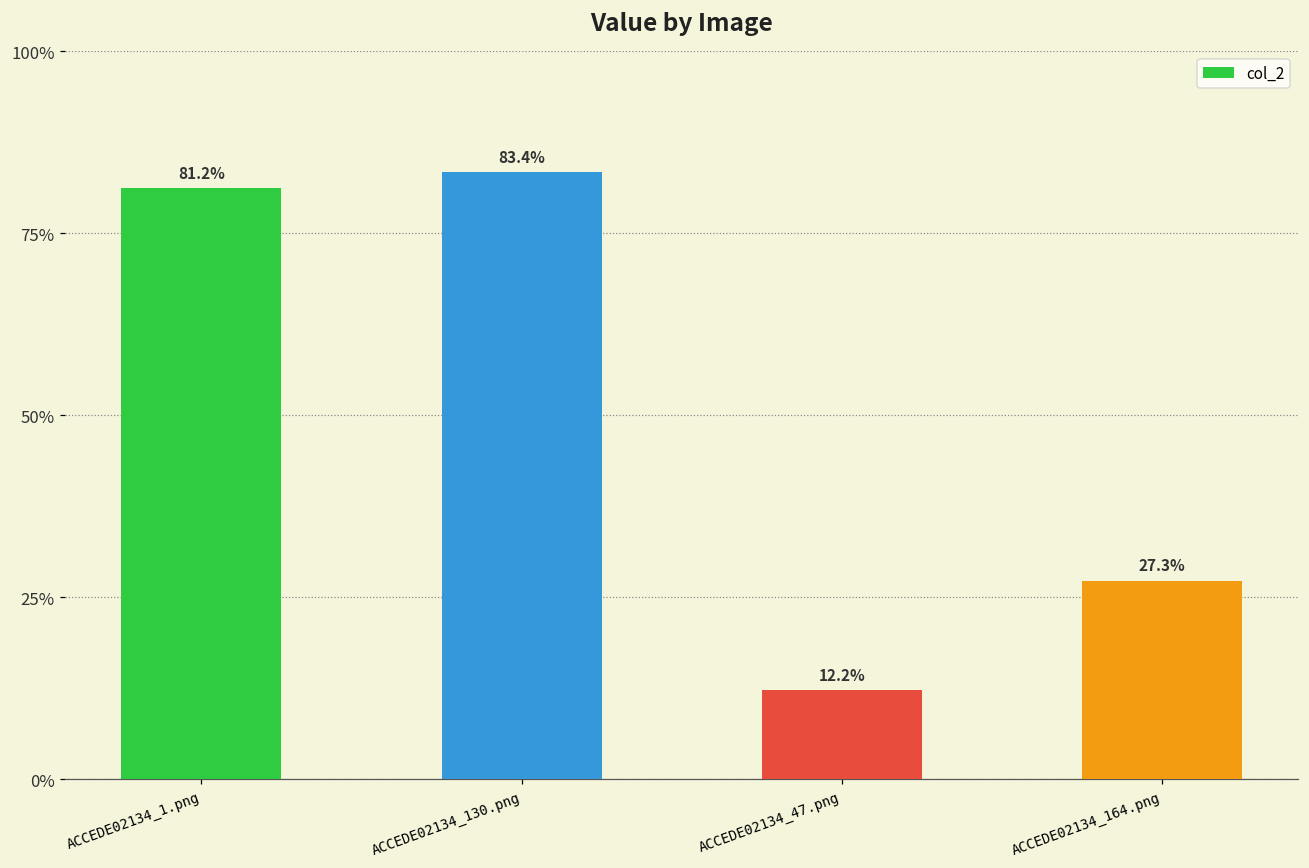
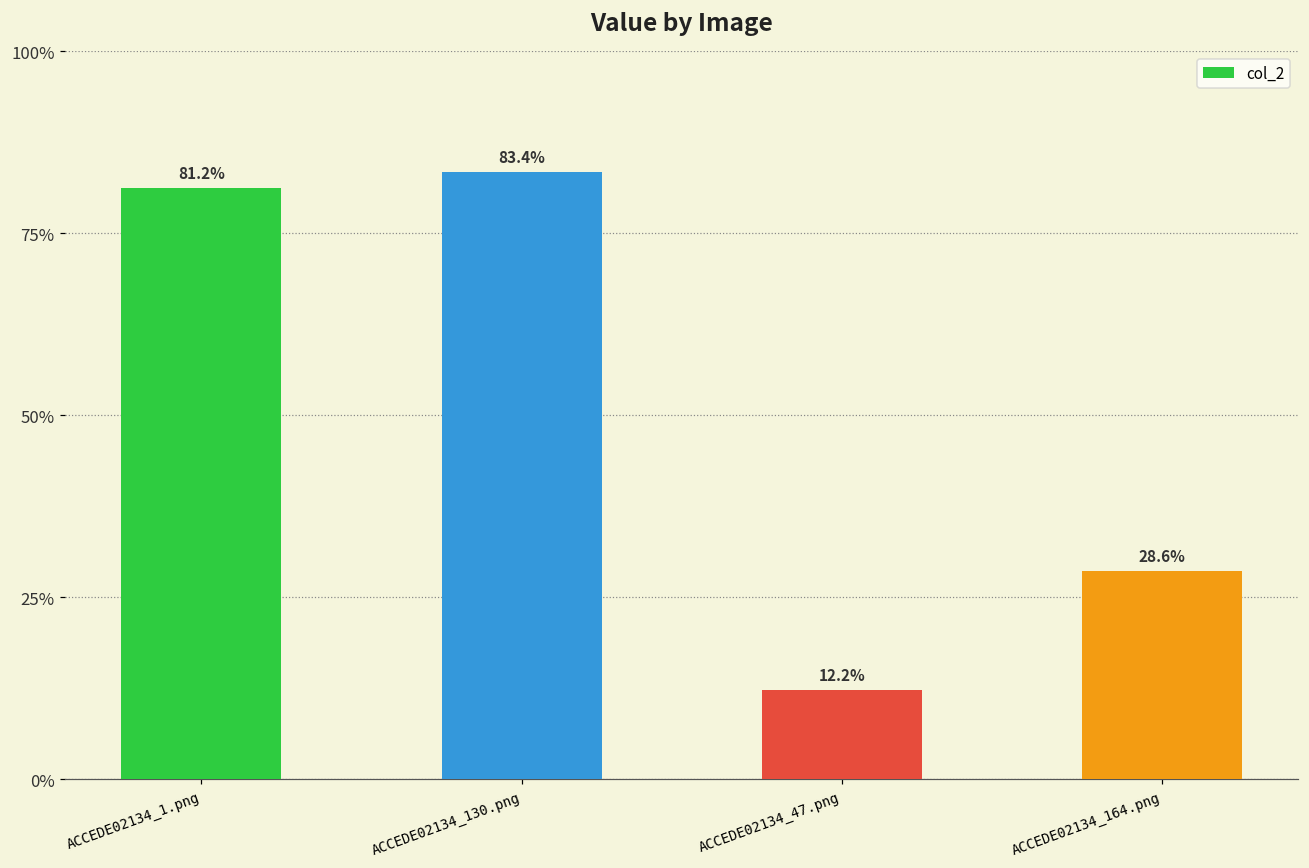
  {
    "ACCEDE02134_1.png": "81.2%",
    "ACCEDE02134_130.png": "83.4%",
    "ACCEDE02134_47.png": "12.2%",
-   "ACCEDE02134_164.png": "27.3%"
+   "ACCEDE02134_164.png": "28.6%"
  }
